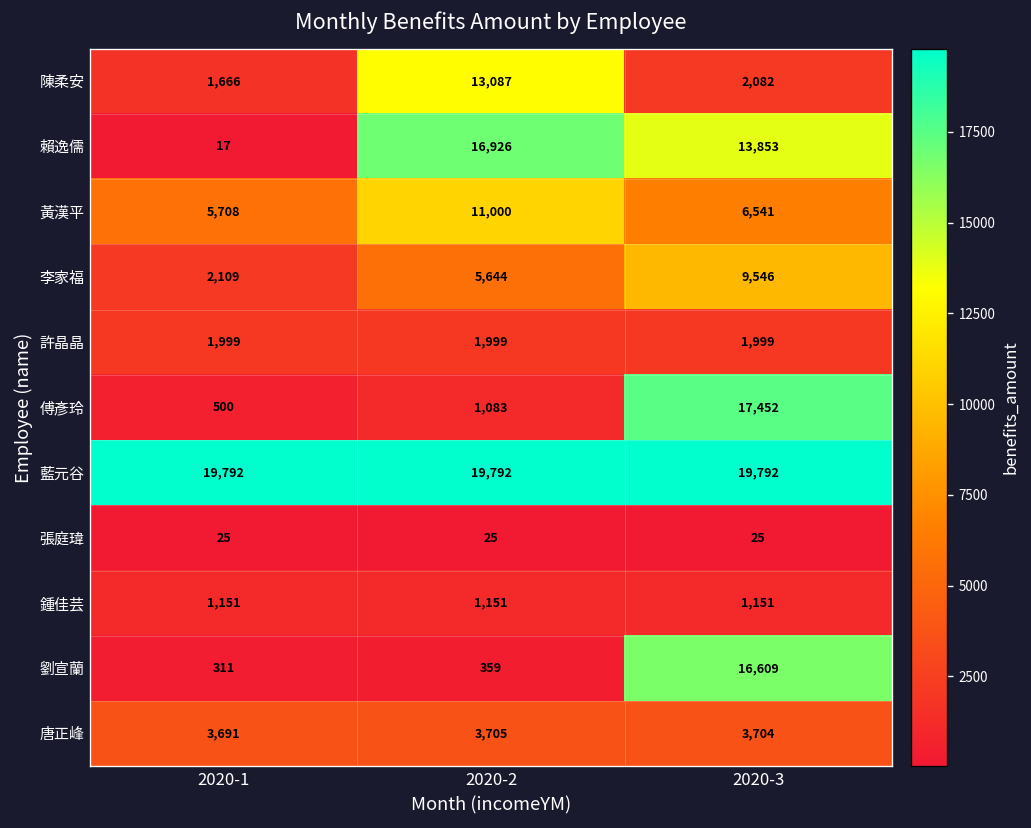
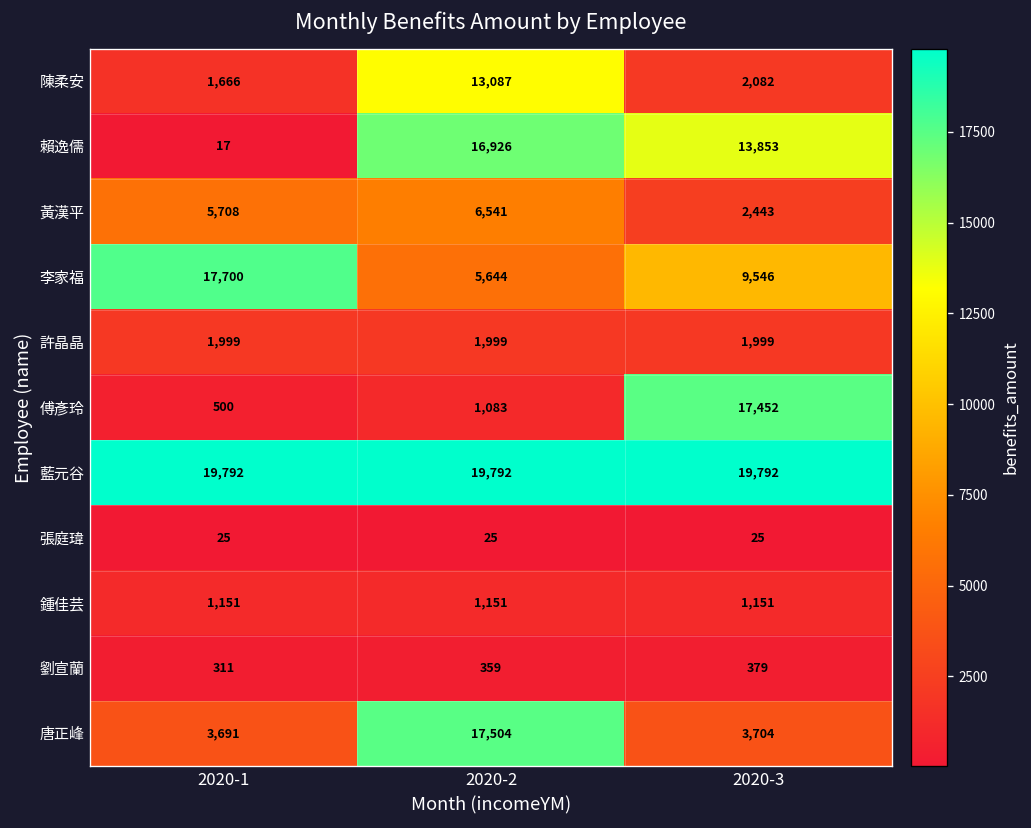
  {
    "陳柔安": {
      "2020-1": "1,666",
      "2020-2": "13,087",
      "2020-3": "2,082"
    },
    "賴逸儒": {
      "2020-1": "17",
      "2020-2": "16,926",
      "2020-3": "13,853"
    },
    "黃漢平": {
      "2020-1": "5,708",
-     "2020-2": "11,000",
-     "2020-3": "6,541"
+     "2020-2": "6,541",
+     "2020-3": "2,443"
    },
    "李家福": {
-     "2020-1": "2,109",
+     "2020-1": "17,700",
      "2020-2": "5,644",
      "2020-3": "9,546"
    },
    "許晶晶": {
      "2020-1": "1,999",
      "2020-2": "1,999",
      "2020-3": "1,999"
    },
    "傅彥玲": {
      "2020-1": "500",
      "2020-2": "1,083",
      "2020-3": "17,452"
    },
    "藍元谷": {
      "2020-1": "19,792",
      "2020-2": "19,792",
      "2020-3": "19,792"
    },
    "張庭瑋": {
      "2020-1": "25",
      "2020-2": "25",
      "2020-3": "25"
    },
    "鍾佳芸": {
      "2020-1": "1,151",
      "2020-2": "1,151",
      "2020-3": "1,151"
    },
    "劉宣蘭": {
      "2020-1": "311",
      "2020-2": "359",
-     "2020-3": "16,609"
+     "2020-3": "379"
    },
    "唐正峰": {
      "2020-1": "3,691",
-     "2020-2": "3,705",
+     "2020-2": "17,504",
      "2020-3": "3,704"
    }
  }
